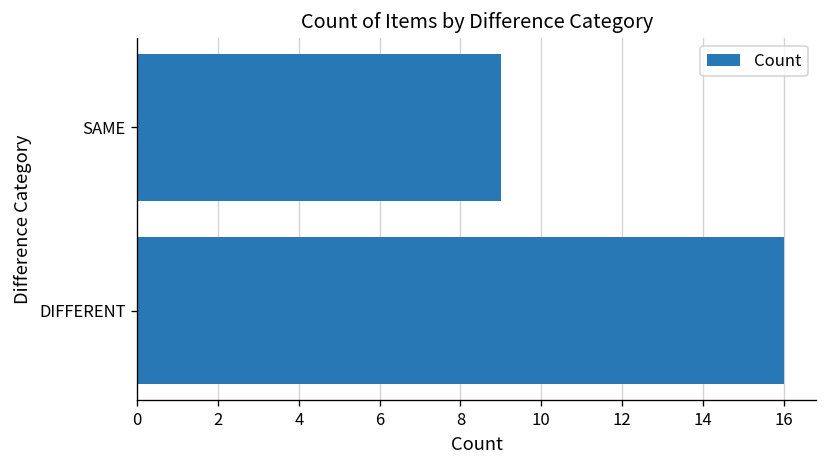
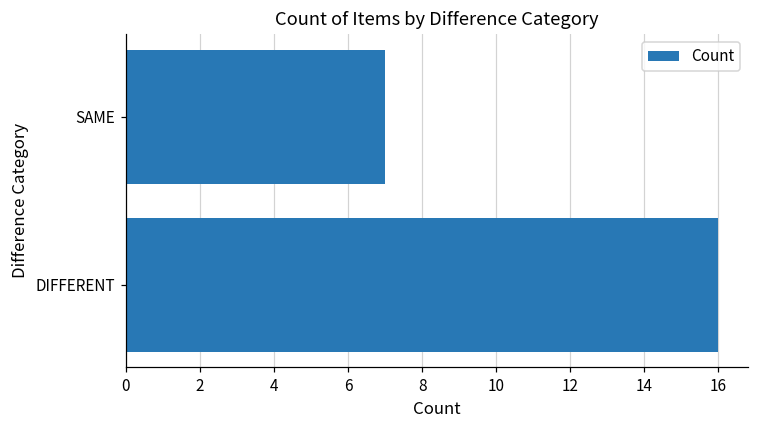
  {
-   "SAME": 9,
+   "SAME": 7,
    "DIFFERENT": 16
  }
